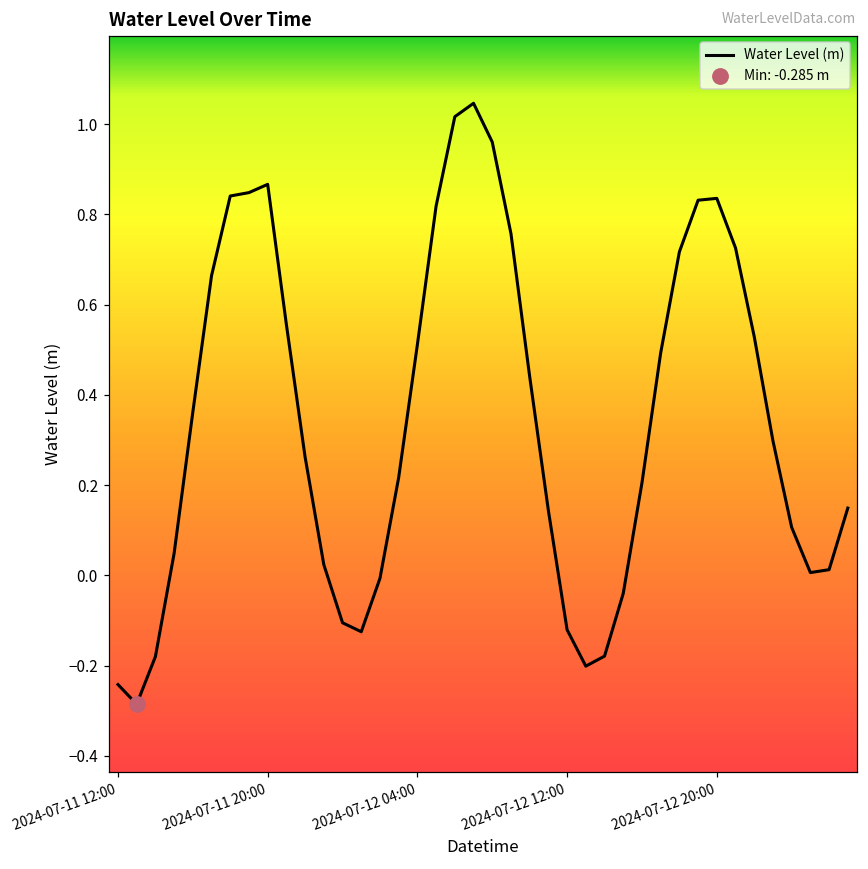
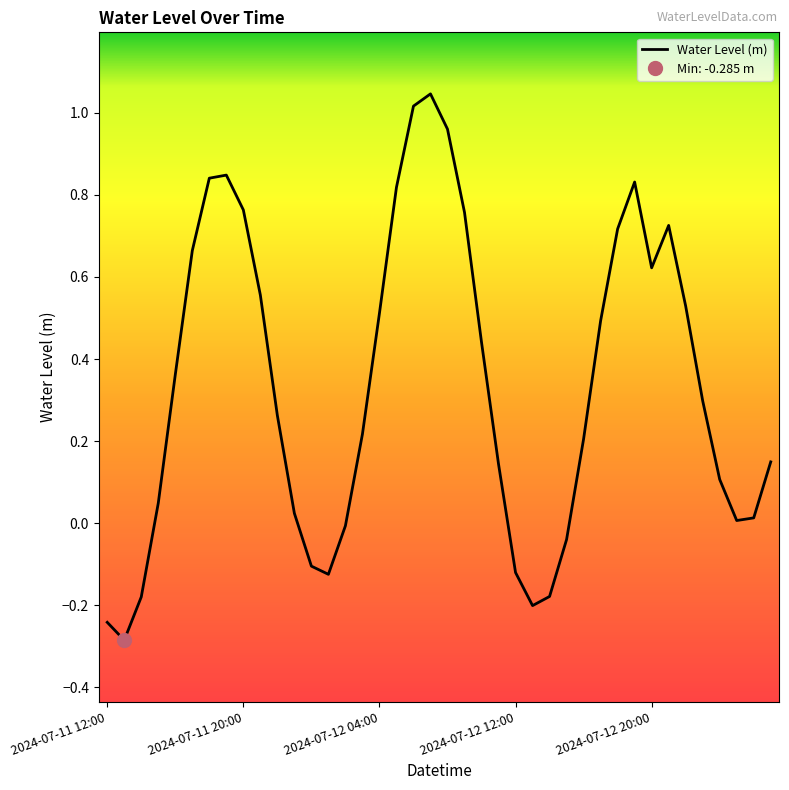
  {
    "Water Level (m)": {
      "2024-07-11 12:00": -0.24,
-     "2024-07-11 20:00": 0.87,
+     "2024-07-11 20:00": 0.76,
      "2024-07-12 04:00": 0.51,
      "2024-07-12 12:00": -0.12,
-     "2024-07-12 20:00": 0.84
+     "2024-07-12 20:00": 0.62
    }
  }
